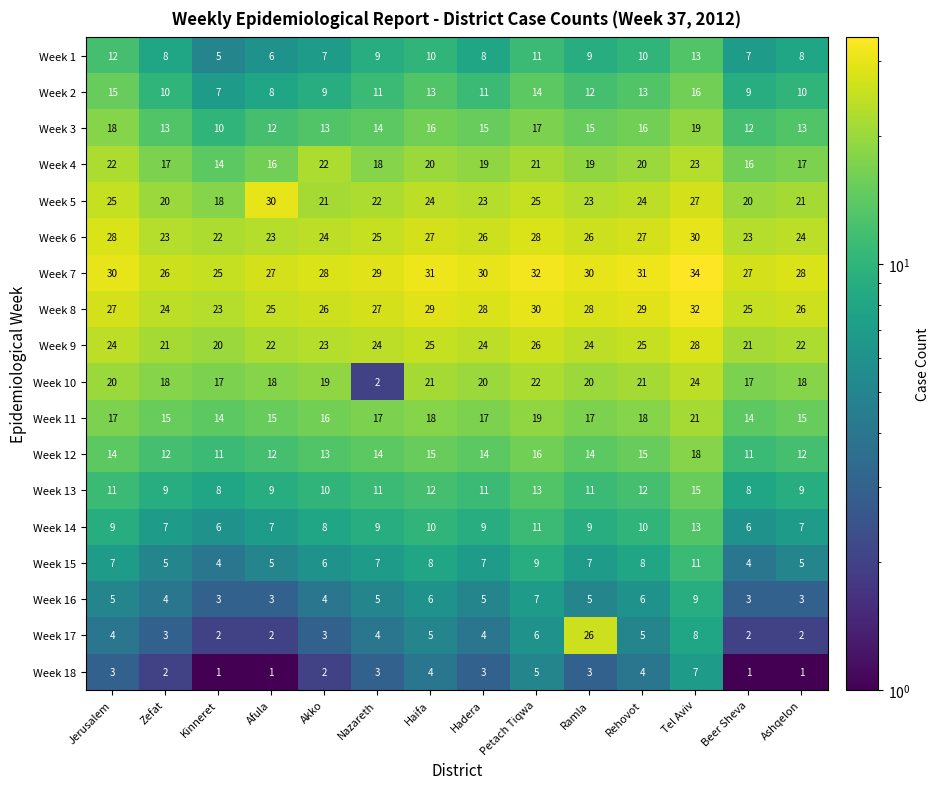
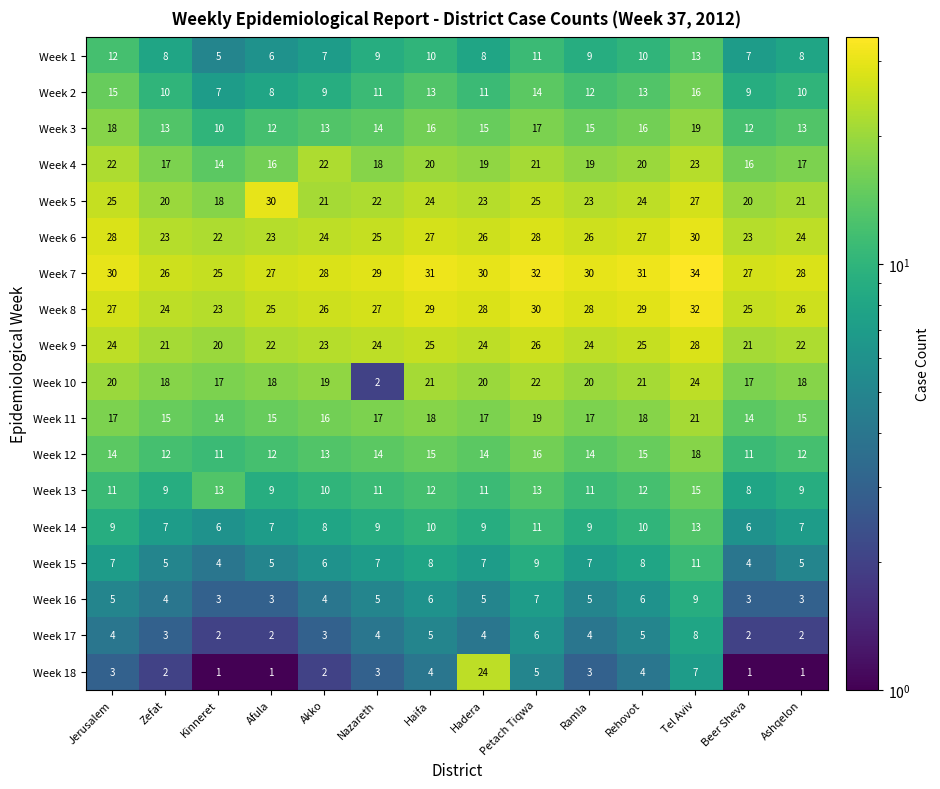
  {
    "Week 13": {
      "Jerusalem": 11,
      "Zefat": 9,
-     "Kinneret": 8,
+     "Kinneret": 13,
      "Afula": 9,
      "Akko": 10,
      "Nazareth": 11,
      "Haifa": 12,
      "Hadera": 11,
      "Petach Tiqwa": 13,
      "Ramla": 11,
      "Rehovot": 12,
      "Tel Aviv": 15,
      "Beer Sheva": 8,
      "Ashqelon": 9
    },
    "Week 17": {
      "Jerusalem": 4,
      "Zefat": 3,
      "Kinneret": 2,
      "Afula": 2,
      "Akko": 3,
      "Nazareth": 4,
      "Haifa": 5,
      "Hadera": 4,
      "Petach Tiqwa": 6,
-     "Ramla": 26,
+     "Ramla": 4,
      "Rehovot": 5,
      "Tel Aviv": 8,
      "Beer Sheva": 2,
      "Ashqelon": 2
    },
    "Week 18": {
      "Jerusalem": 3,
      "Zefat": 2,
      "Kinneret": 1,
      "Afula": 1,
      "Akko": 2,
      "Nazareth": 3,
      "Haifa": 4,
-     "Hadera": 3,
+     "Hadera": 24,
      "Petach Tiqwa": 5,
      "Ramla": 3,
      "Rehovot": 4,
      "Tel Aviv": 7,
      "Beer Sheva": 1,
      "Ashqelon": 1
    }
  }
